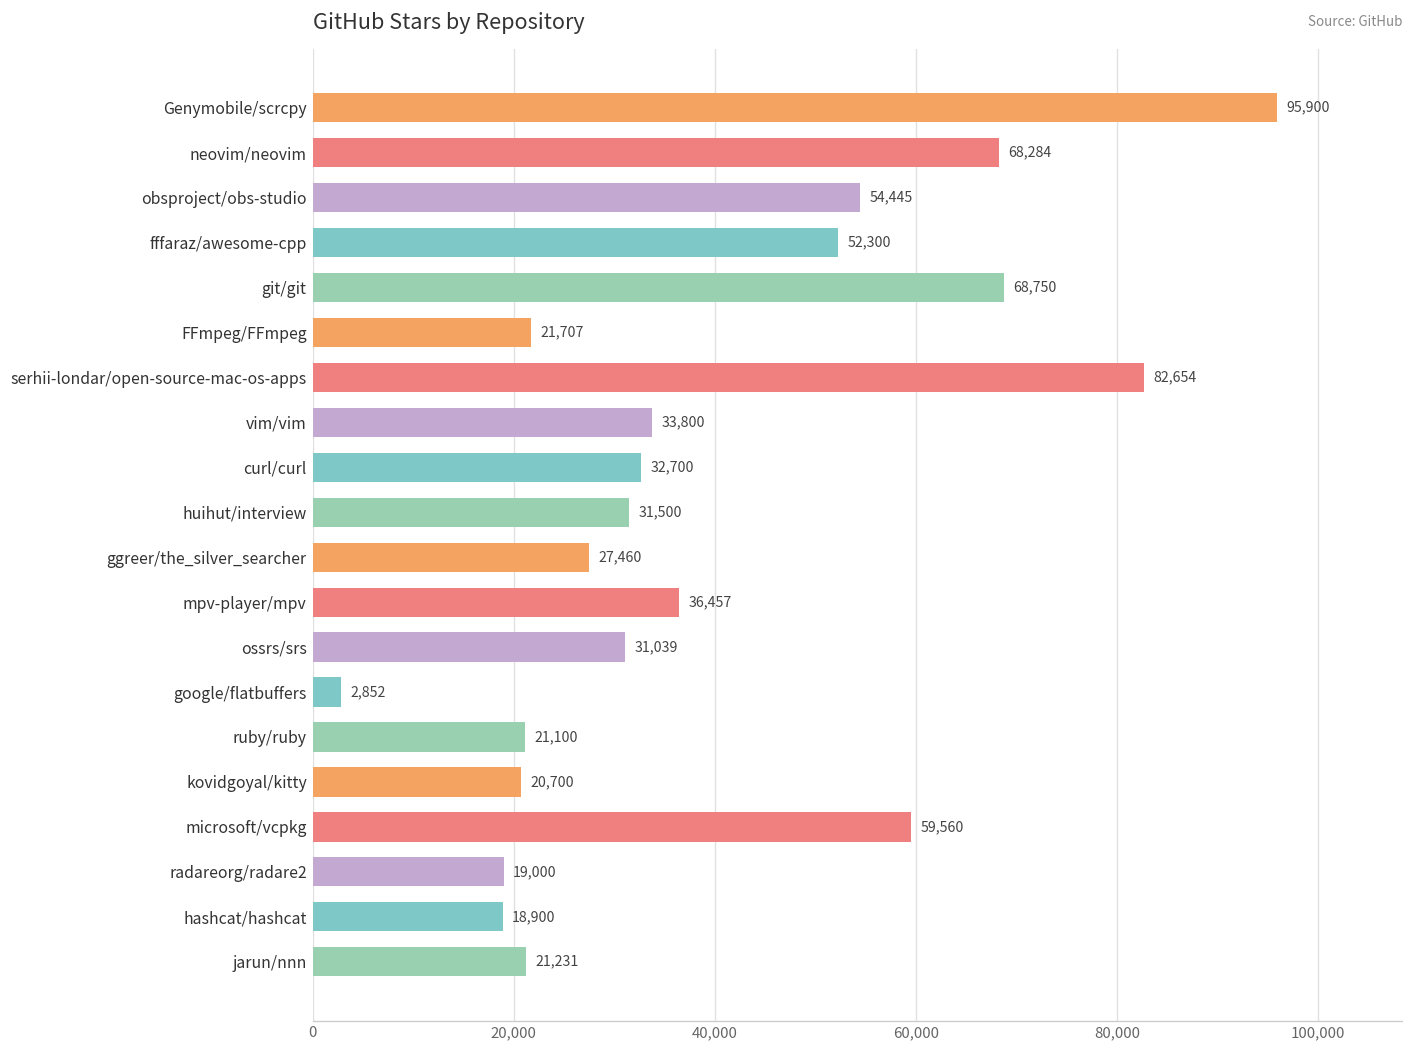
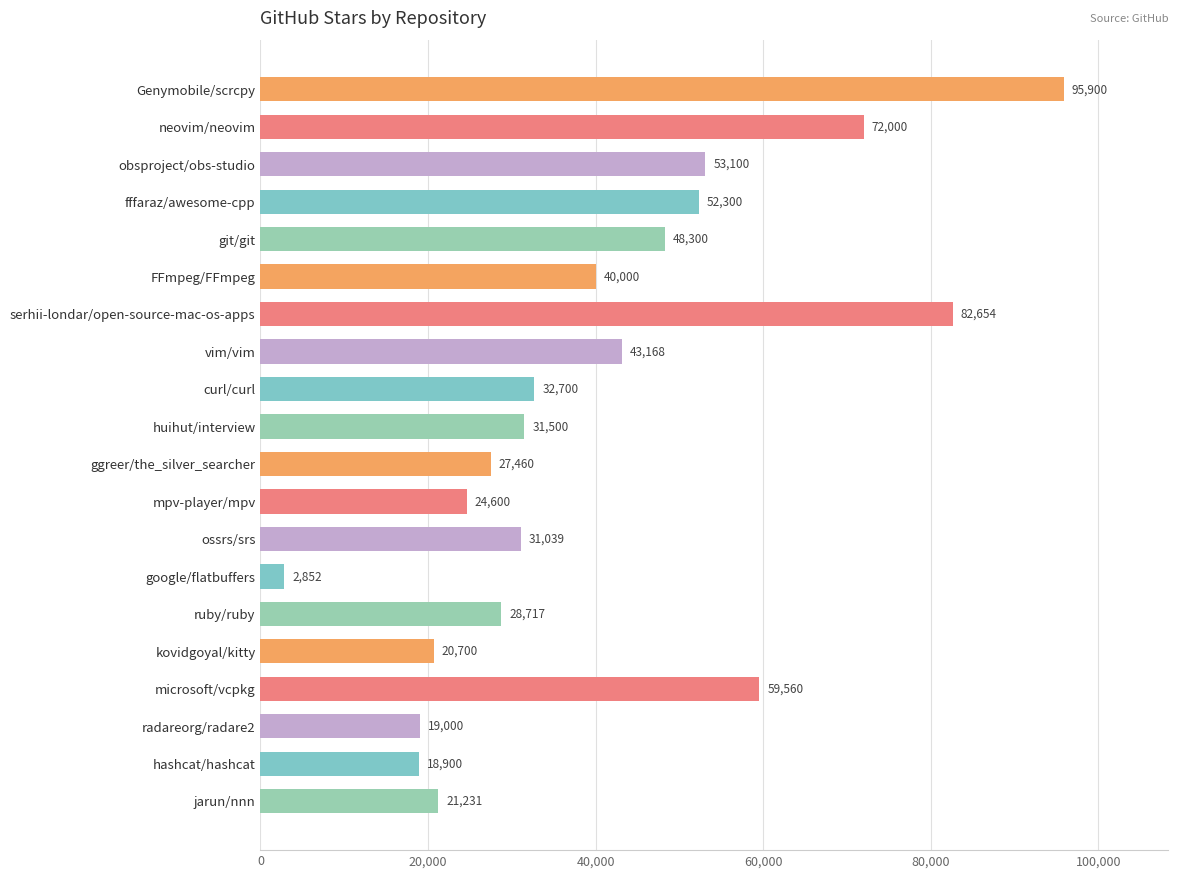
  {
    "Genymobile/scrcpy": "95,900",
-   "neovim/neovim": "68,284",
-   "obsproject/obs-studio": "54,445",
+   "neovim/neovim": "72,000",
+   "obsproject/obs-studio": "53,100",
    "fffaraz/awesome-cpp": "52,300",
-   "git/git": "68,750",
-   "FFmpeg/FFmpeg": "21,707",
+   "git/git": "48,300",
+   "FFmpeg/FFmpeg": "40,000",
    "serhii-londar/open-source-mac-os-apps": "82,654",
-   "vim/vim": "33,800",
+   "vim/vim": "43,168",
    "curl/curl": "32,700",
    "huihut/interview": "31,500",
    "ggreer/the_silver_searcher": "27,460",
-   "mpv-player/mpv": "36,457",
+   "mpv-player/mpv": "24,600",
    "ossrs/srs": "31,039",
    "google/flatbuffers": "2,852",
-   "ruby/ruby": "21,100",
+   "ruby/ruby": "28,717",
    "kovidgoyal/kitty": "20,700",
    "microsoft/vcpkg": "59,560",
    "radareorg/radare2": "19,000",
    "hashcat/hashcat": "18,900",
    "jarun/nnn": "21,231"
  }
